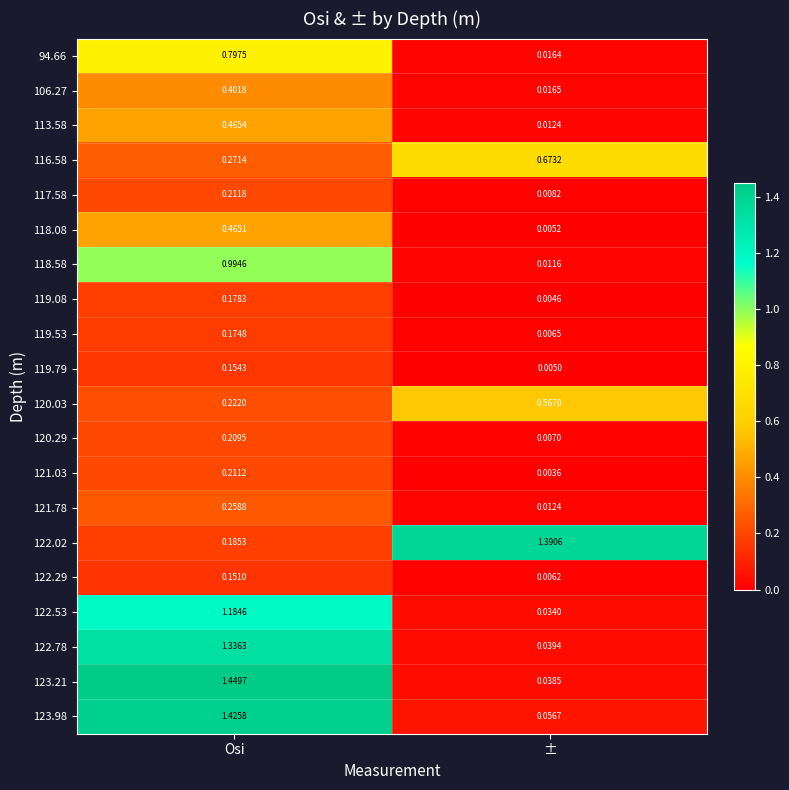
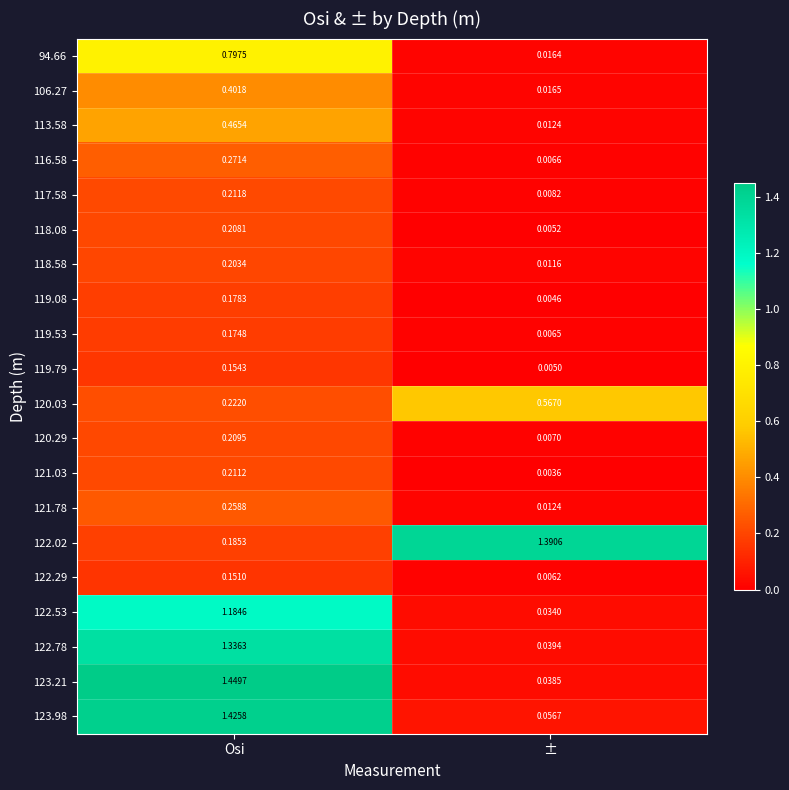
  {
    "94.66": {
      "Osi": 0.7975,
      "±": 0.0164
    },
    "106.27": {
      "Osi": 0.4018,
      "±": 0.0165
    },
    "113.58": {
      "Osi": 0.4654,
      "±": 0.0124
    },
    "116.58": {
      "Osi": 0.2714,
-     "±": 0.6732
+     "±": 0.0066
    },
    "117.58": {
      "Osi": 0.2118,
      "±": 0.0082
    },
    "118.08": {
-     "Osi": 0.4651,
+     "Osi": 0.2081,
      "±": 0.0052
    },
    "118.58": {
-     "Osi": 0.9946,
+     "Osi": 0.2034,
      "±": 0.0116
    },
    "119.08": {
      "Osi": 0.1783,
      "±": 0.0046
    },
    "119.53": {
      "Osi": 0.1748,
      "±": 0.0065
    },
    "119.79": {
      "Osi": 0.1543,
      "±": 0.0050
    },
    "120.03": {
      "Osi": 0.2220,
      "±": 0.5670
    },
    "120.29": {
      "Osi": 0.2095,
      "±": 0.0070
    },
    "121.03": {
      "Osi": 0.2112,
      "±": 0.0036
    },
    "121.78": {
      "Osi": 0.2588,
      "±": 0.0124
    },
    "122.02": {
      "Osi": 0.1853,
      "±": 1.3906
    },
    "122.29": {
      "Osi": 0.1510,
      "±": 0.0062
    },
    "122.53": {
      "Osi": 1.1846,
      "±": 0.0340
    },
    "122.78": {
      "Osi": 1.3363,
      "±": 0.0394
    },
    "123.21": {
      "Osi": 1.4497,
      "±": 0.0385
    },
    "123.98": {
      "Osi": 1.4258,
      "±": 0.0567
    }
  }
